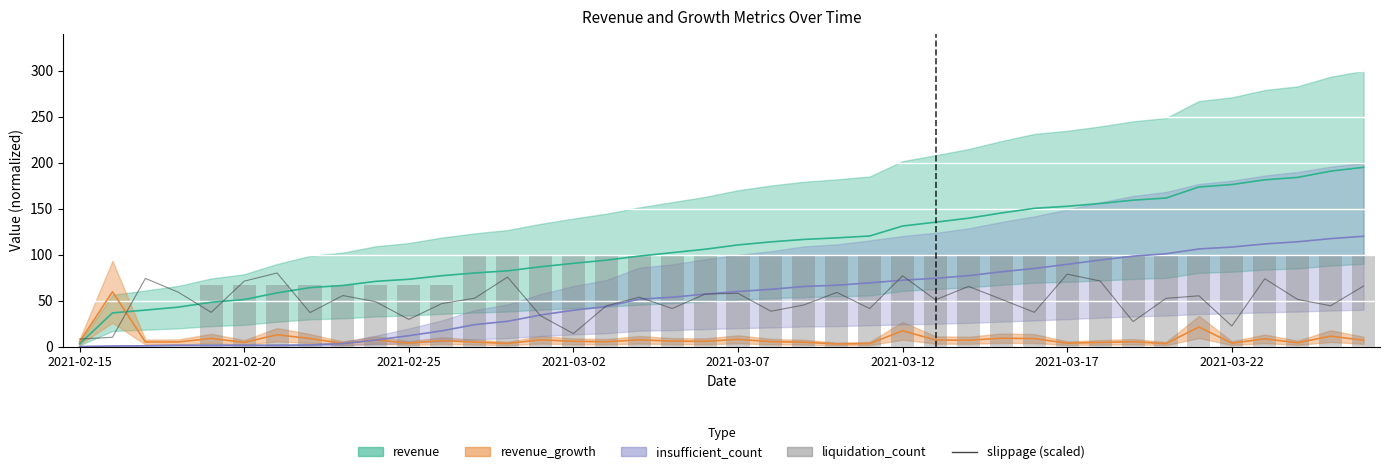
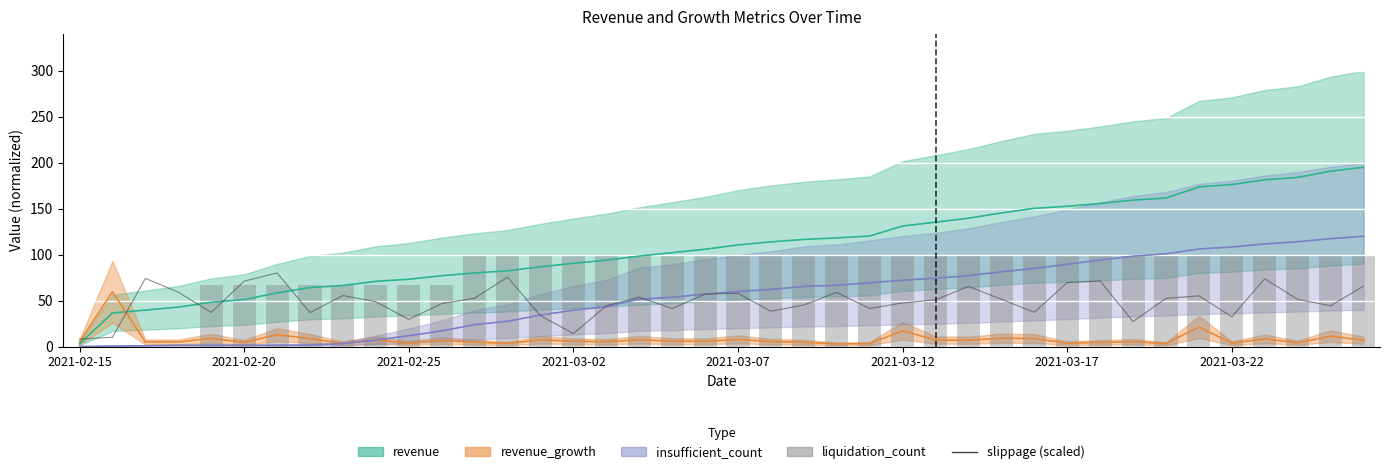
  {
    "slippage (scaled)": {
      "2021-02-20": 70,
      "2021-02-25": 30,
      "2021-03-02": 10,
-     "2021-03-12": 80,
-     "2021-03-17": 80,
-     "2021-03-22": 20
+     "2021-03-12": 50,
+     "2021-03-17": 70,
+     "2021-03-22": 30
    }
  }
